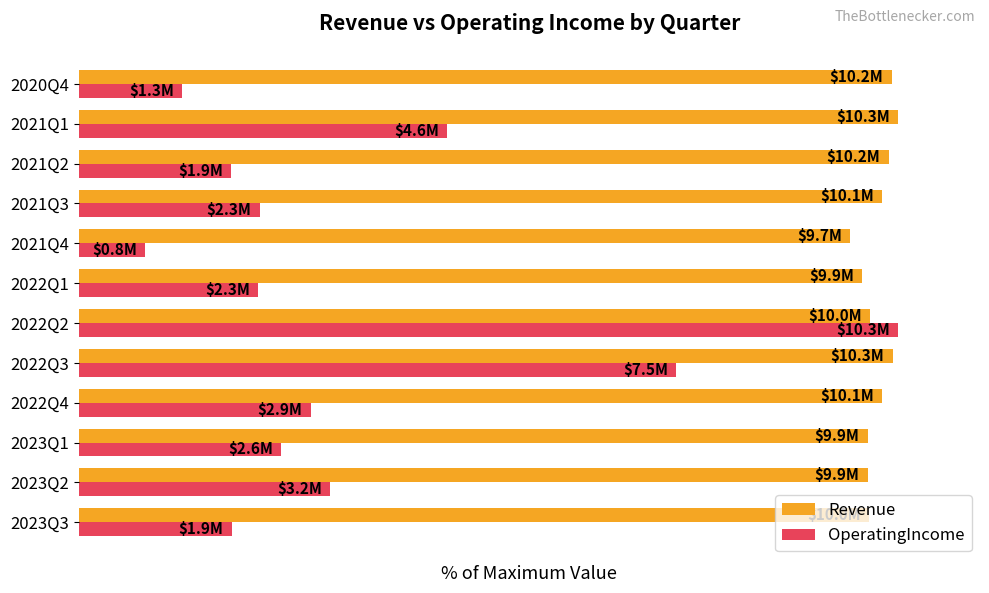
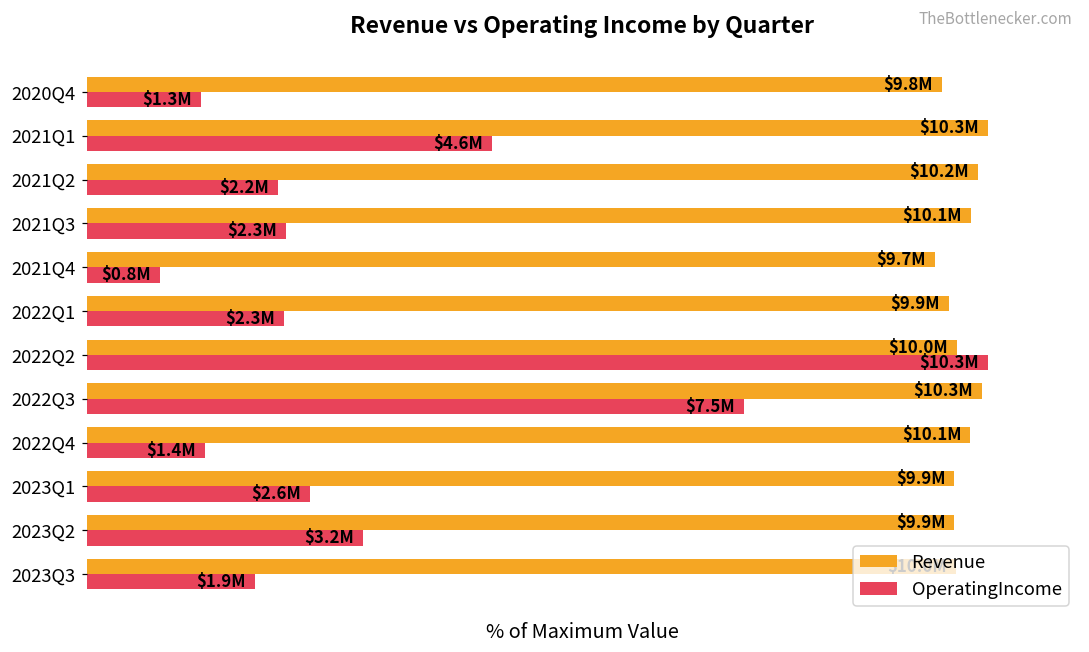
  {
    "Revenue": {
-     "2020Q4": "$10.2M"
+     "2020Q4": "$9.8M"
    },
    "OperatingIncome": {
-     "2021Q2": "$1.9M",
-     "2022Q4": "$2.9M"
+     "2021Q2": "$2.2M",
+     "2022Q4": "$1.4M"
    }
  }
